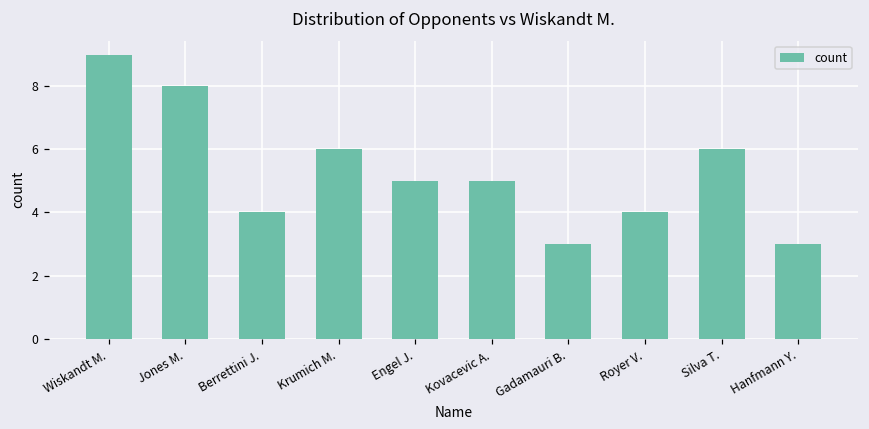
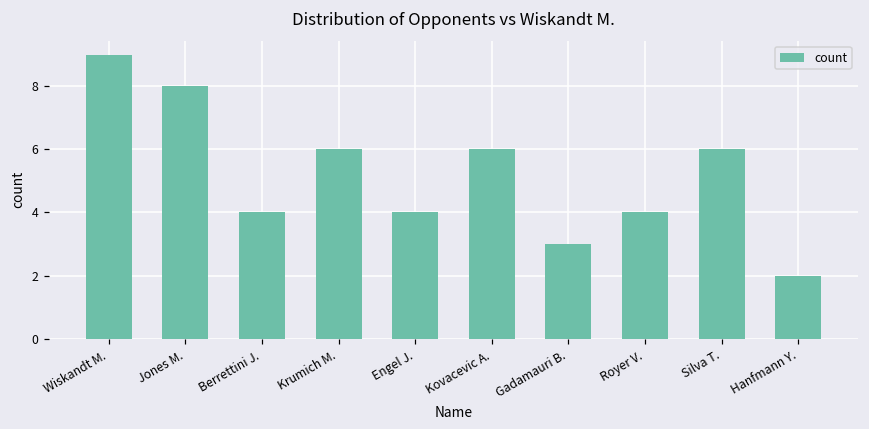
  {
    "Wiskandt M.": 9,
    "Jones M.": 8,
    "Berrettini J.": 4,
    "Krumich M.": 6,
-   "Engel J.": 5,
-   "Kovacevic A.": 5,
+   "Engel J.": 4,
+   "Kovacevic A.": 6,
    "Gadamauri B.": 3,
    "Royer V.": 4,
    "Silva T.": 6,
-   "Hanfmann Y.": 3
+   "Hanfmann Y.": 2
  }
